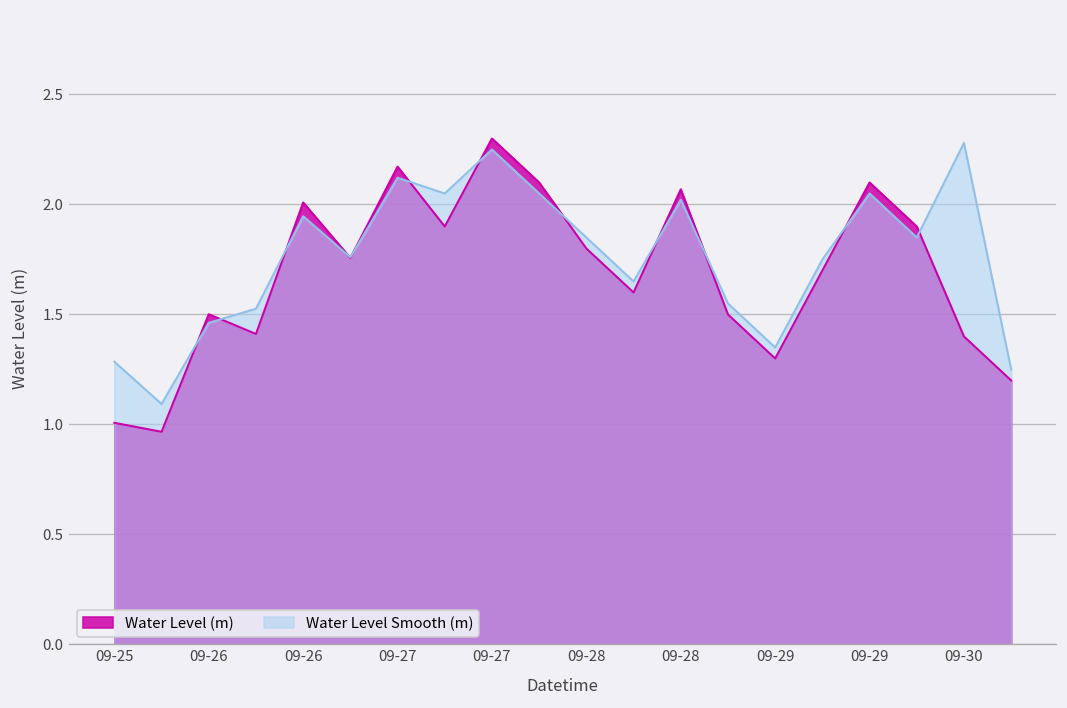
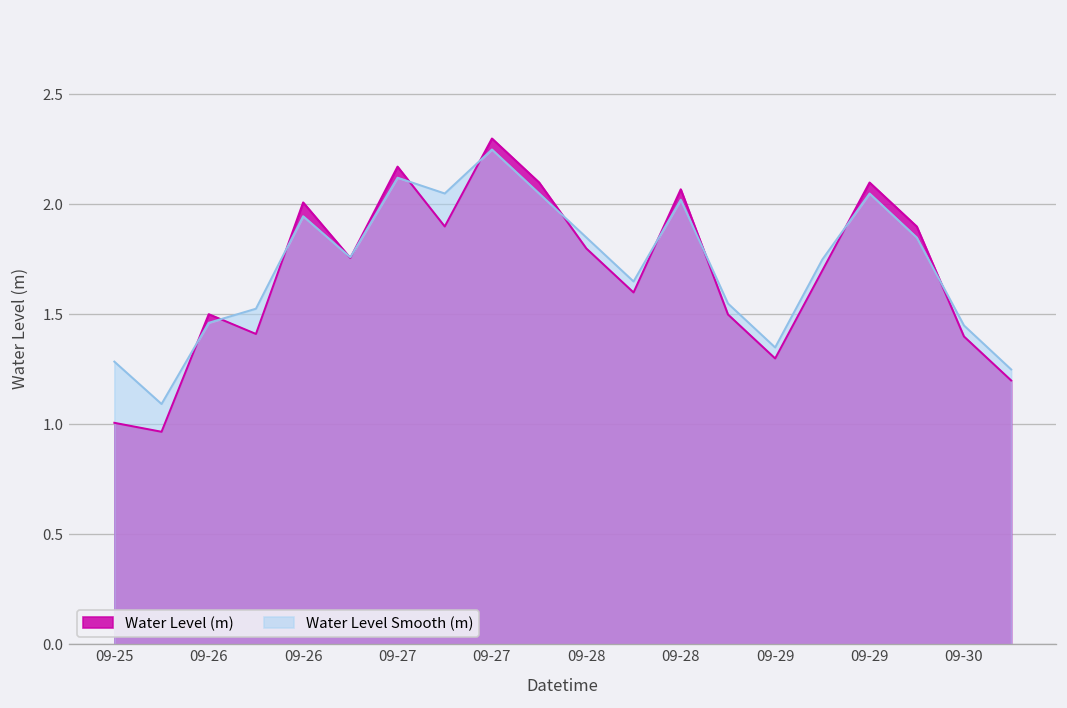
  {
    "Water Level (m)": {
      "09-25": 1.01,
      "09-30": 1.40
    },
    "Water Level Smooth (m)": {
      "09-25": 1.29,
-     "09-30": 2.28
+     "09-30": 1.45
    }
  }
